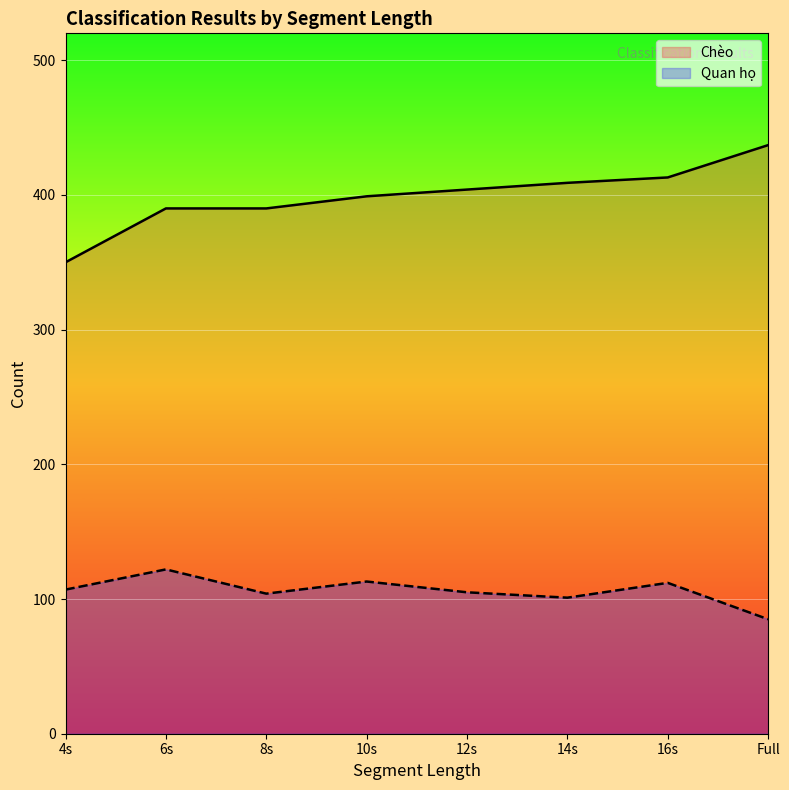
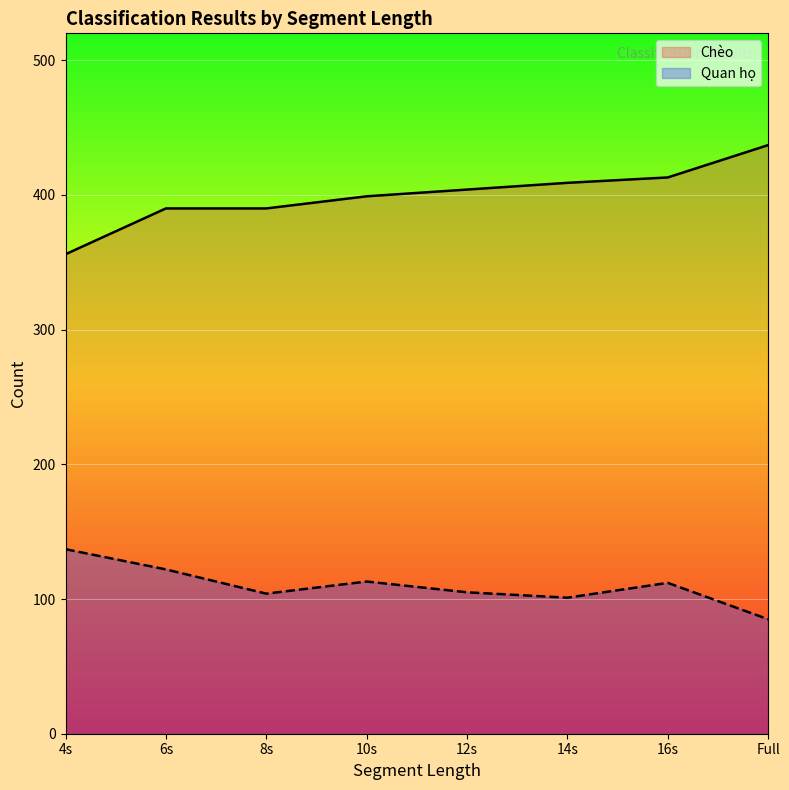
  {
    "Chèo": {
-     "4s": 350,
+     "4s": 356,
      "6s": 390,
      "8s": 390,
      "10s": 399,
      "12s": 404,
      "14s": 409,
      "16s": 413,
      "Full": 437
    },
    "Quan họ": {
-     "4s": 107,
+     "4s": 137,
      "6s": 122,
      "8s": 104,
      "10s": 113,
      "12s": 105,
      "14s": 101,
      "16s": 112,
      "Full": 85
    }
  }
